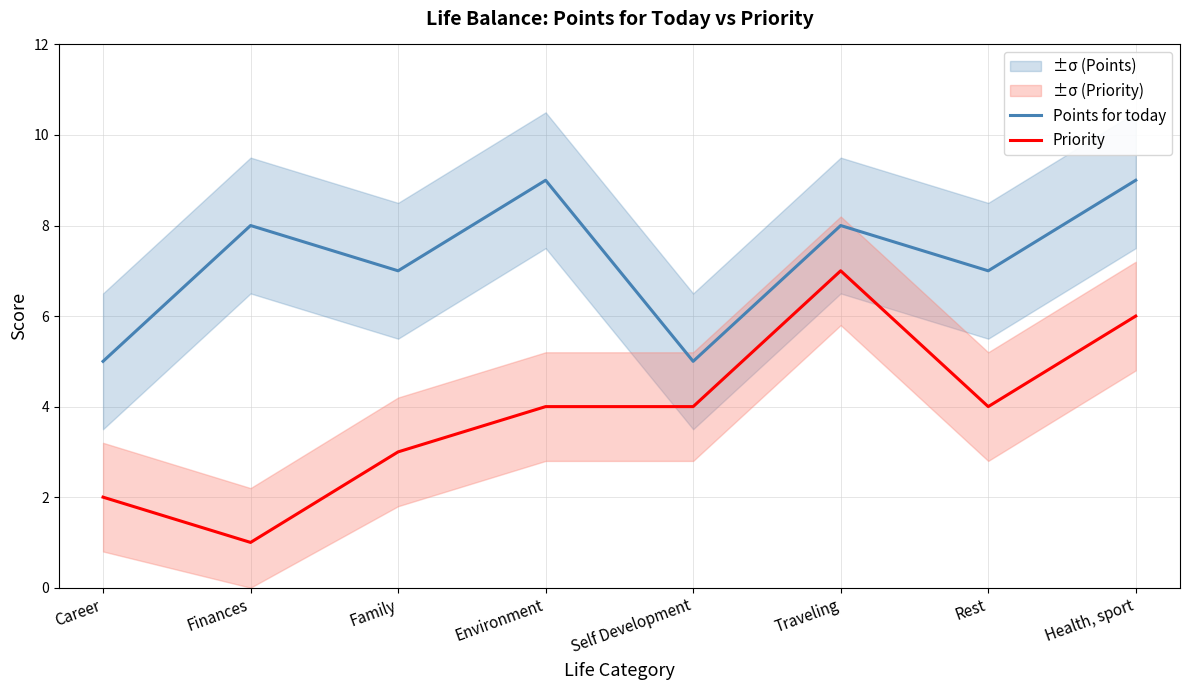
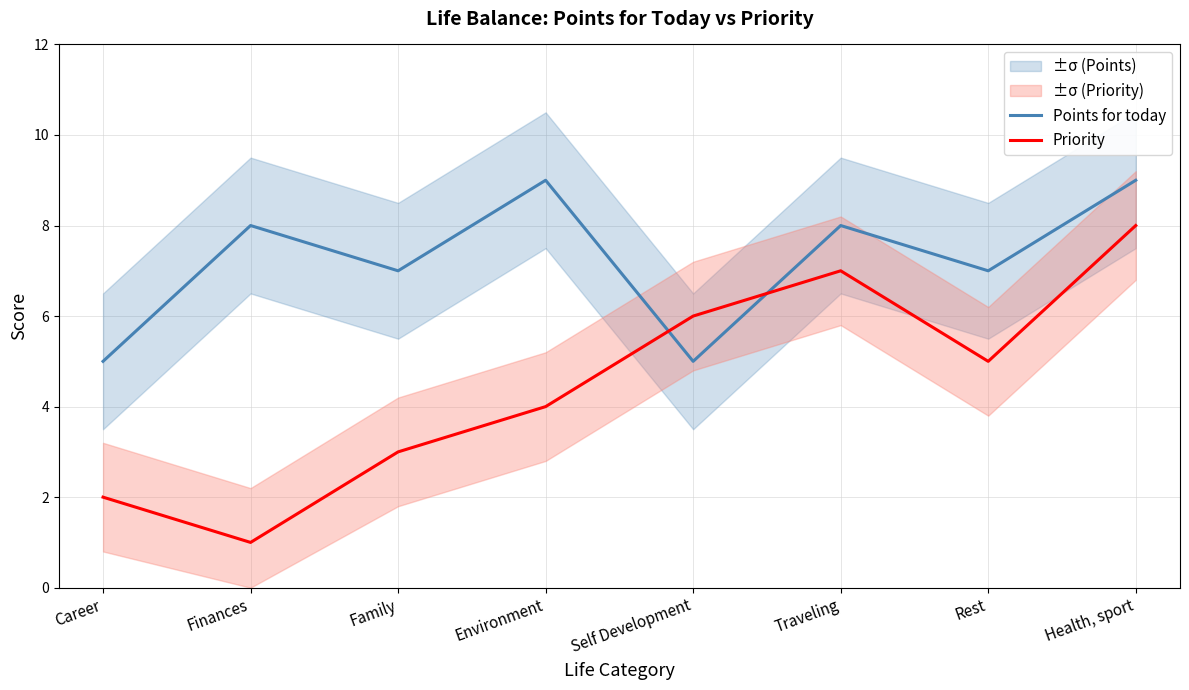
  {
    "Priority": {
      "Career": 2,
      "Finances": 1,
      "Family": 3,
      "Environment": 4,
-     "Self Development": 4,
+     "Self Development": 6,
      "Traveling": 7,
-     "Rest": 4,
-     "Health, sport": 6
+     "Rest": 5,
+     "Health, sport": 8
    },
    "±σ (Priority)": {
      "Finances": 2.2
    }
  }
